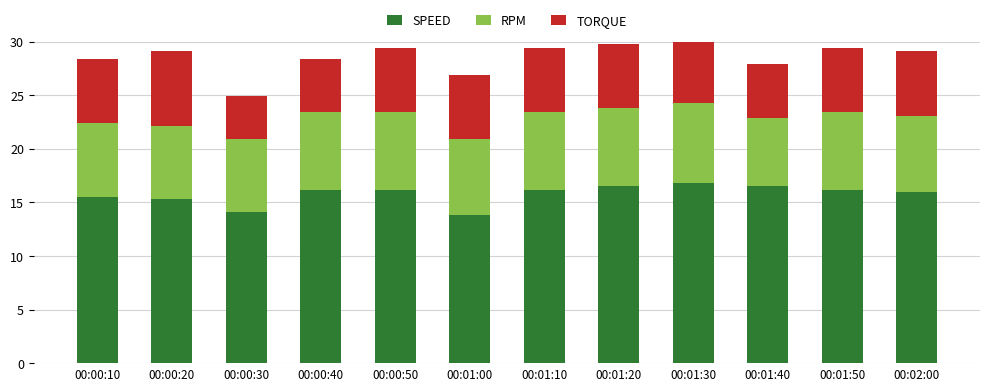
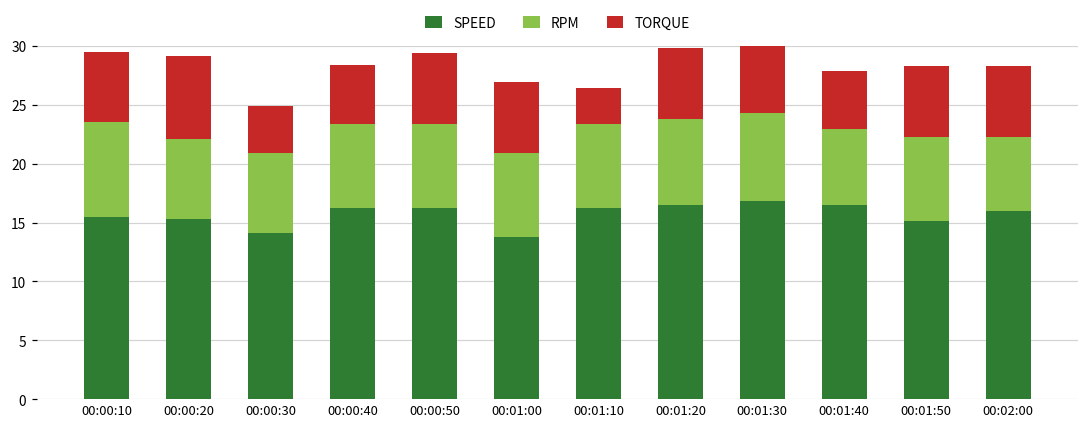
  {
    "SPEED": {
      "00:00:10": 15.5,
      "00:00:20": 15.3,
      "00:00:30": 14.1,
      "00:00:40": 16.2,
      "00:00:50": 16.2,
      "00:01:00": 13.8,
      "00:01:10": 16.2,
      "00:01:20": 16.5,
      "00:01:30": 16.8,
      "00:01:40": 16.5,
-     "00:01:50": 16.2,
+     "00:01:50": 15.1,
      "00:02:00": 16.0
    },
    "RPM": {
-     "00:00:10": 6.9,
+     "00:00:10": 8.0,
      "00:00:20": 6.8,
      "00:00:30": 6.8,
      "00:00:40": 7.2,
      "00:00:50": 7.2,
      "00:01:00": 7.1,
      "00:01:10": 7.2,
      "00:01:20": 7.3,
      "00:01:30": 7.5,
      "00:01:40": 6.4,
      "00:01:50": 7.2,
-     "00:02:00": 7.1
+     "00:02:00": 6.3
    },
    "TORQUE": {
      "00:00:10": 6,
      "00:00:20": 7,
      "00:00:30": 4,
      "00:00:40": 5,
      "00:00:50": 6,
      "00:01:00": 6,
-     "00:01:10": 6,
+     "00:01:10": 3,
      "00:01:20": 6,
      "00:01:40": 5,
      "00:01:50": 6,
      "00:02:00": 6
    }
  }
